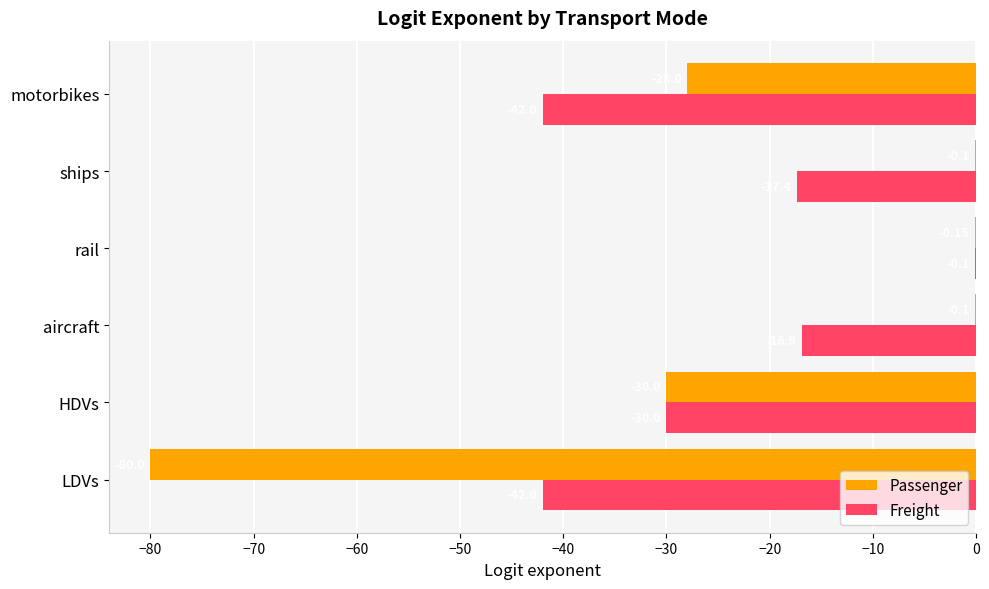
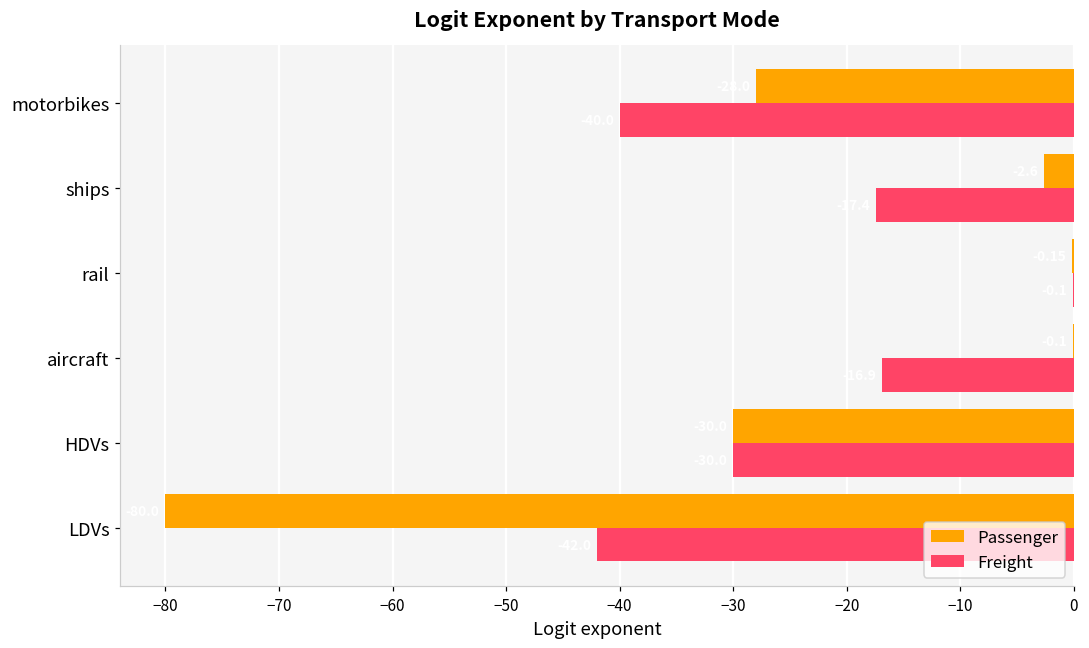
  {
    "Passenger": {
      "motorbikes": -28.0,
-     "ships": -0.1,
+     "ships": -2.6,
      "HDVs": -30.0,
      "LDVs": -80.0
    },
    "Freight": {
-     "motorbikes": -42,
+     "motorbikes": -40,
      "ships": -17.4,
      "aircraft": -17,
      "HDVs": -30,
      "LDVs": -42
    }
  }
